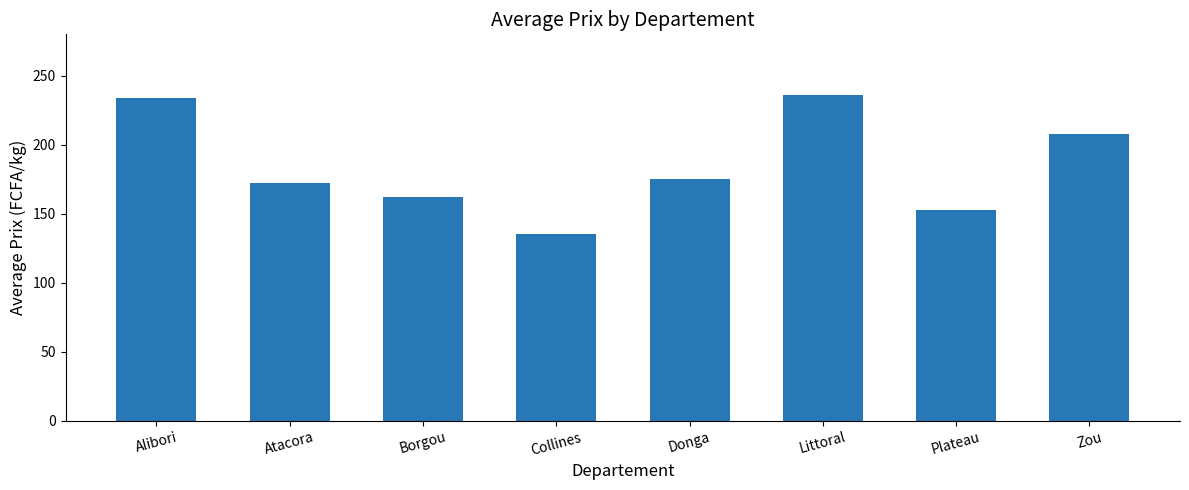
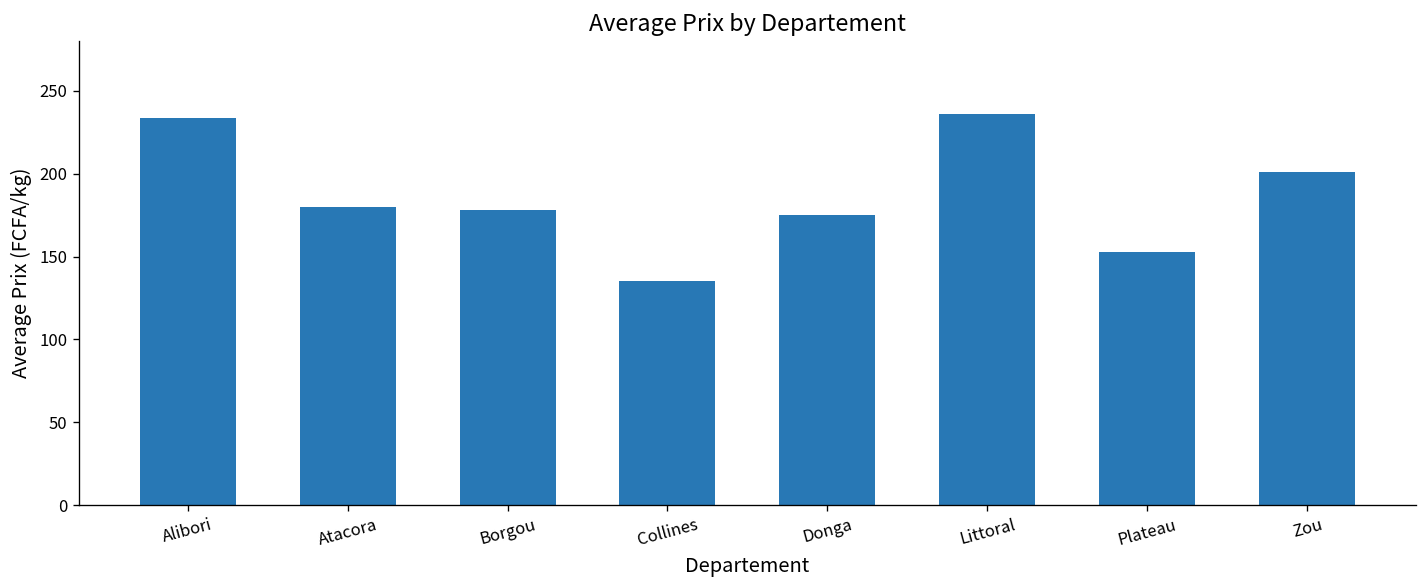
  {
    "Alibori": 234,
-   "Atacora": 172,
-   "Borgou": 163,
+   "Atacora": 180,
+   "Borgou": 178,
    "Collines": 135,
    "Donga": 175,
    "Littoral": 236,
    "Plateau": 153,
-   "Zou": 208
+   "Zou": 201
  }
